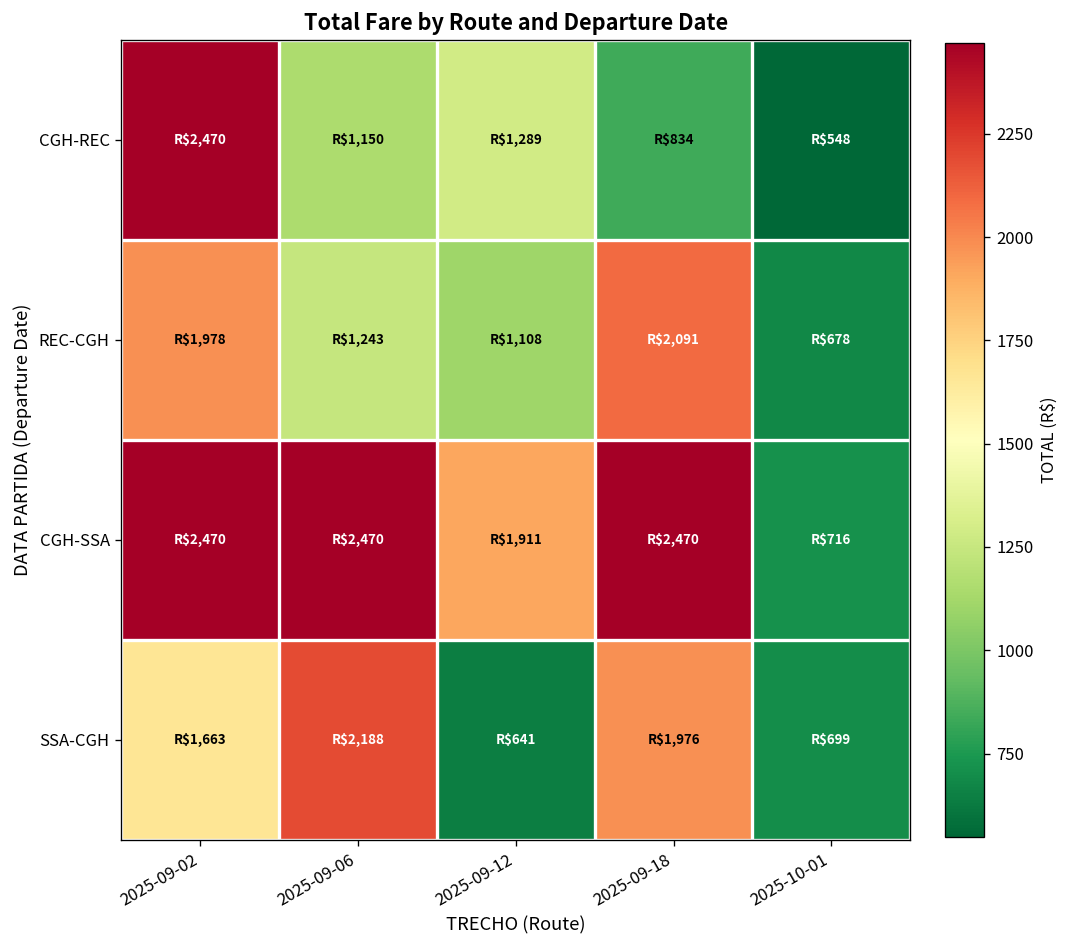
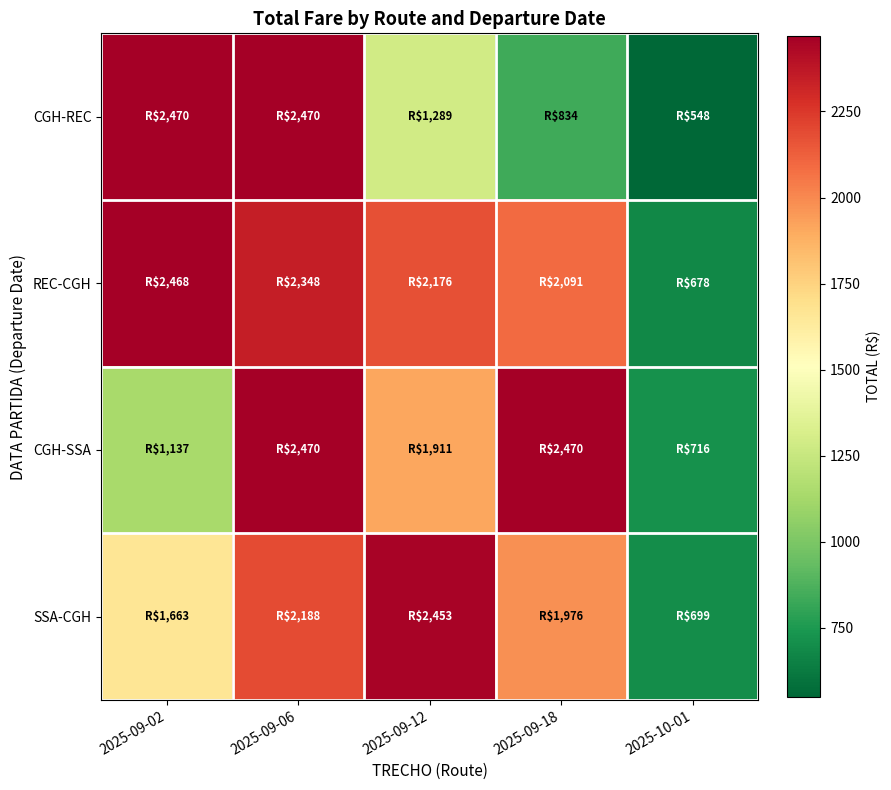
  {
    "CGH-REC": {
      "2025-09-02": "$2,470",
-     "2025-09-06": "$1,150",
+     "2025-09-06": "$2,470",
      "2025-09-12": "$1,289",
      "2025-09-18": "$834",
      "2025-10-01": "$548"
    },
    "REC-CGH": {
-     "2025-09-02": "$1,978",
-     "2025-09-06": "$1,243",
-     "2025-09-12": "$1,108",
+     "2025-09-02": "$2,468",
+     "2025-09-06": "$2,348",
+     "2025-09-12": "$2,176",
      "2025-09-18": "$2,091",
      "2025-10-01": "$678"
    },
    "CGH-SSA": {
-     "2025-09-02": "$2,470",
+     "2025-09-02": "$1,137",
      "2025-09-06": "$2,470",
      "2025-09-12": "$1,911",
      "2025-09-18": "$2,470",
      "2025-10-01": "$716"
    },
    "SSA-CGH": {
      "2025-09-02": "$1,663",
      "2025-09-06": "$2,188",
-     "2025-09-12": "$641",
+     "2025-09-12": "$2,453",
      "2025-09-18": "$1,976",
      "2025-10-01": "$699"
    }
  }
